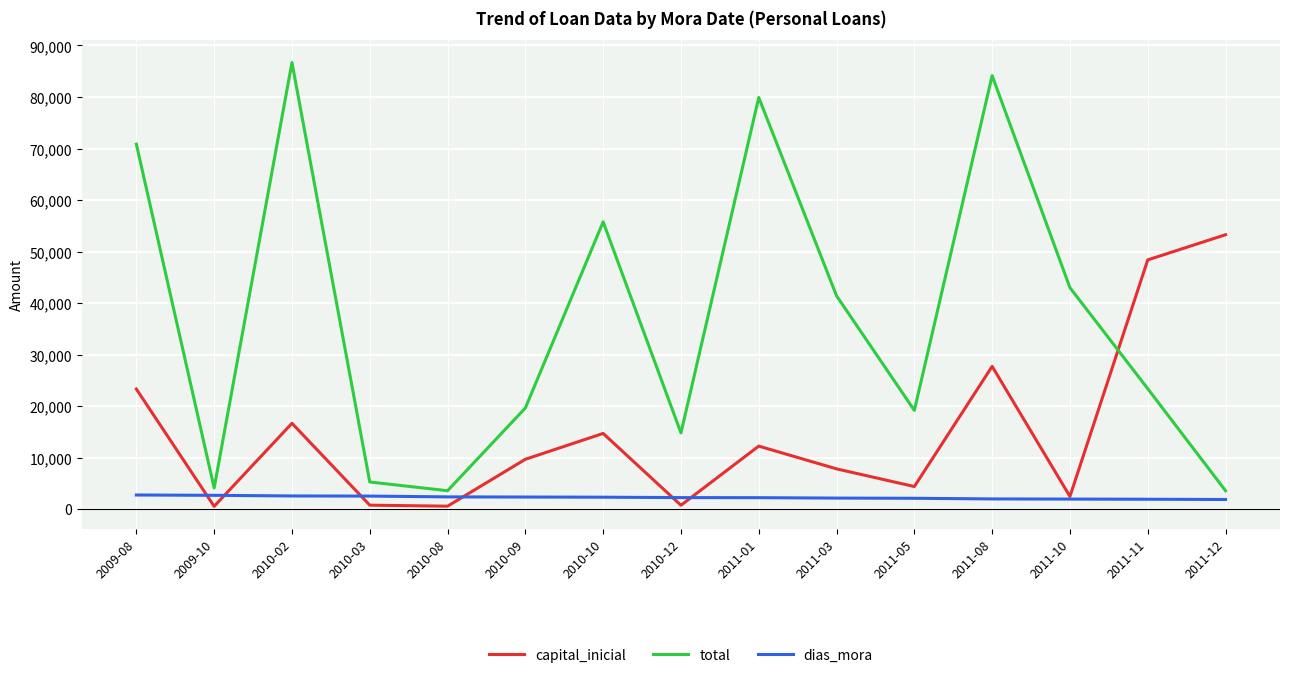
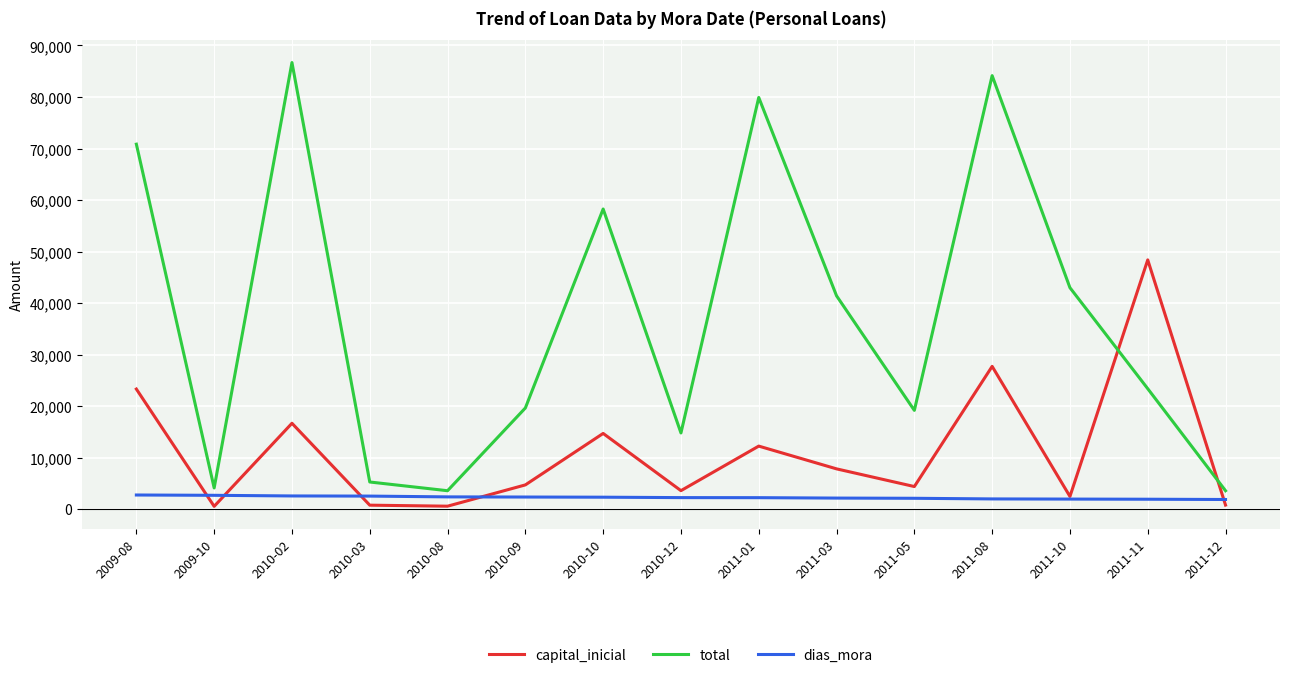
  {
    "capital_inicial": {
      "2009-08": "23,000",
      "2009-10": "1,000",
      "2010-02": "17,000",
      "2010-03": "1,000",
      "2010-08": "1,000",
-     "2010-09": "10,000",
+     "2010-09": "5,000",
      "2010-10": "15,000",
-     "2010-12": "1,000",
+     "2010-12": "4,000",
      "2011-01": "12,000",
      "2011-03": "8,000",
      "2011-05": "4,000",
      "2011-08": "28,000",
      "2011-10": "2,000",
      "2011-11": "48,000",
-     "2011-12": "53,000"
+     "2011-12": "1,000"
    },
    "total": {
      "2009-08": "71,000",
      "2009-10": "4,000",
      "2010-02": "87,000",
      "2010-03": "5,000",
      "2010-08": "4,000",
      "2010-09": "20,000",
-     "2010-10": "56,000",
+     "2010-10": "58,000",
      "2010-12": "15,000",
      "2011-01": "80,000",
      "2011-03": "41,000",
      "2011-05": "19,000",
      "2011-08": "84,000",
      "2011-10": "43,000",
      "2011-11": "23,000",
      "2011-12": "4,000"
    },
    "dias_mora": {
      "2009-08": "3,000",
      "2009-10": "3,000",
      "2010-02": "3,000",
      "2010-03": "3,000",
      "2010-08": "2,000",
      "2010-09": "2,000",
      "2010-10": "2,000",
      "2010-12": "2,000",
      "2011-01": "2,000",
      "2011-03": "2,000",
      "2011-05": "2,000",
      "2011-08": "2,000",
      "2011-10": "2,000",
      "2011-11": "2,000",
      "2011-12": "2,000"
    }
  }
